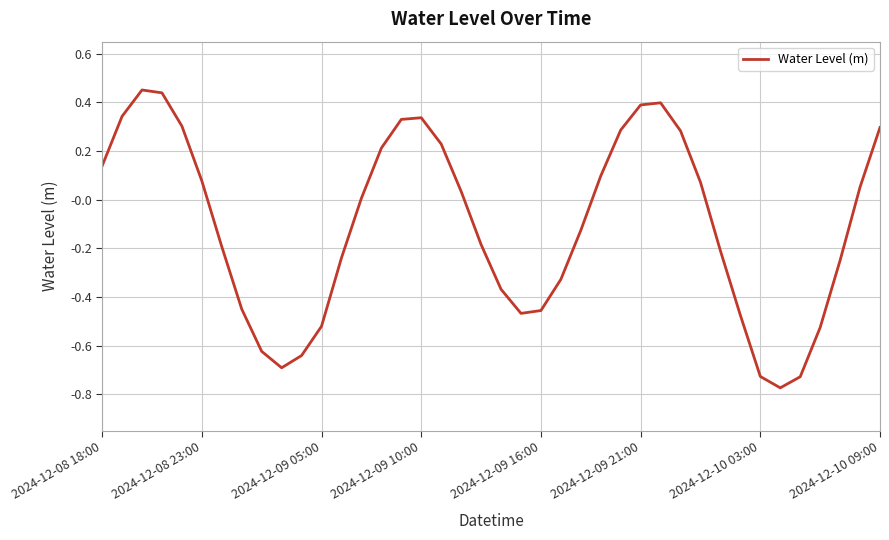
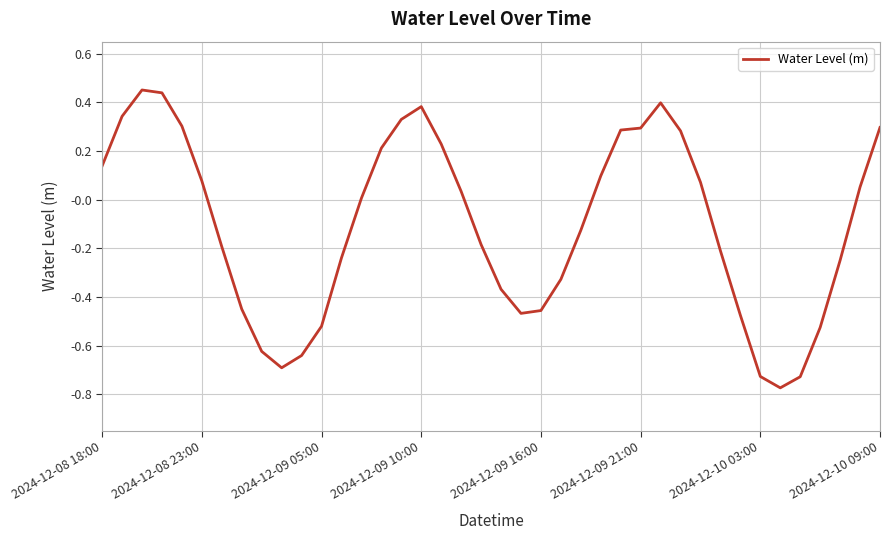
  {
    "2024-12-08 18:00": 0.14,
    "2024-12-08 23:00": 0.08,
    "2024-12-09 05:00": -0.52,
-   "2024-12-09 10:00": 0.34,
+   "2024-12-09 10:00": 0.38,
    "2024-12-09 16:00": -0.46,
-   "2024-12-09 21:00": 0.39,
+   "2024-12-09 21:00": 0.29,
    "2024-12-10 03:00": -0.73,
    "2024-12-10 09:00": 0.30
  }
